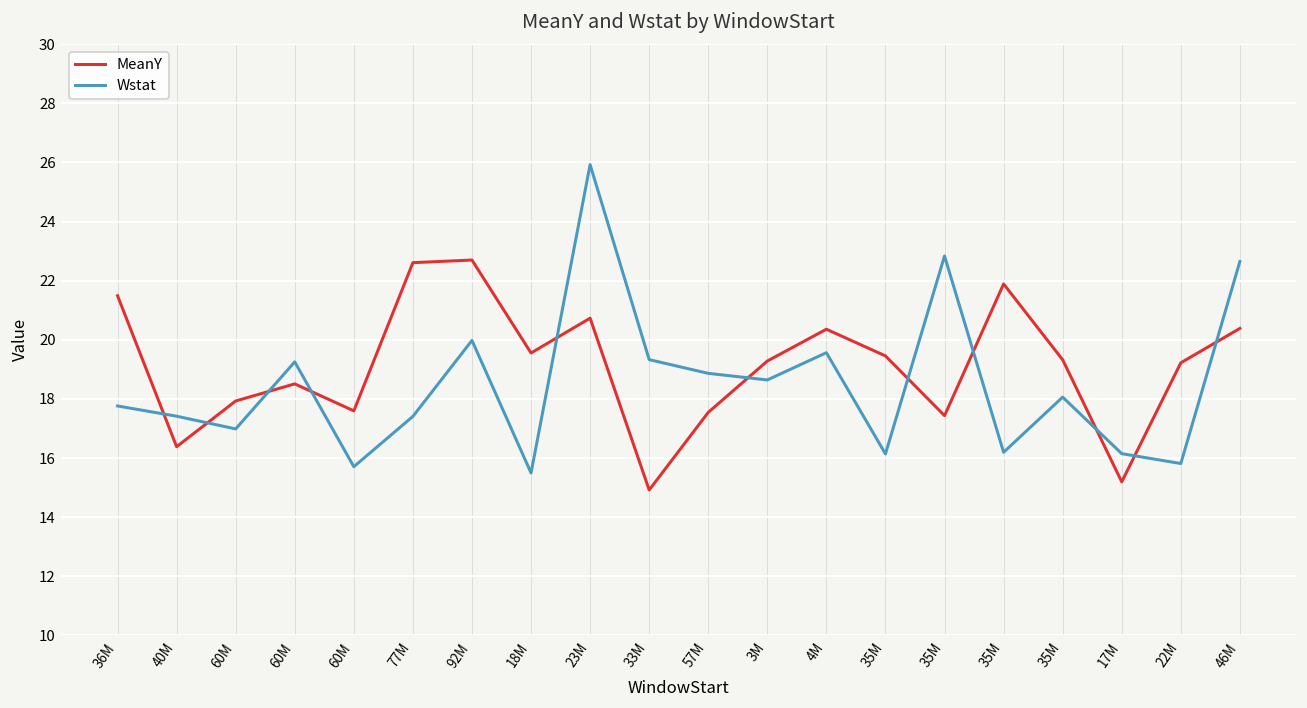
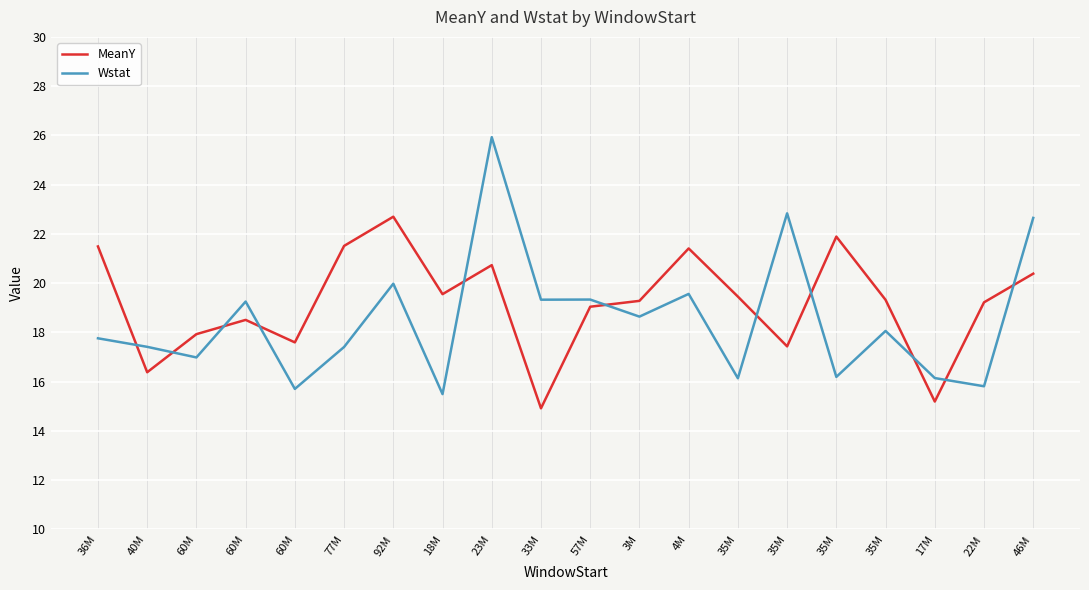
  {
    "MeanY": {
      "36M": 21.5,
      "40M": 16.4,
-     "77M": 22.6,
+     "77M": 21.5,
      "92M": 22.7,
      "18M": 19.6,
      "23M": 20.7,
      "33M": 14.9,
-     "57M": 17.5,
+     "57M": 19.0,
      "3M": 19.3,
-     "4M": 20.4,
+     "4M": 21.4,
      "17M": 15.2,
      "22M": 19.2,
      "46M": 20.4
    },
    "Wstat": {
      "36M": 17.8,
      "40M": 17.4,
      "77M": 17.4,
      "92M": 20.0,
      "18M": 15.5,
      "23M": 25.9,
      "33M": 19.3,
-     "57M": 18.9,
+     "57M": 19.3,
      "3M": 18.6,
      "4M": 19.6,
      "17M": 16.1,
      "22M": 15.8,
      "46M": 22.7
    }
  }
